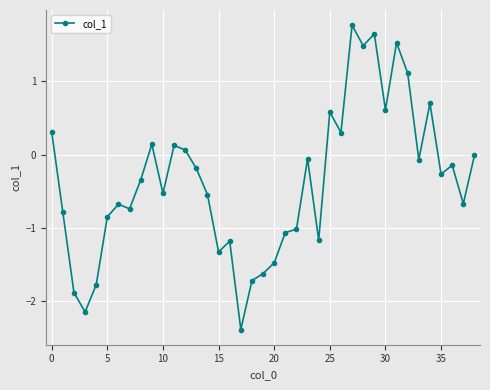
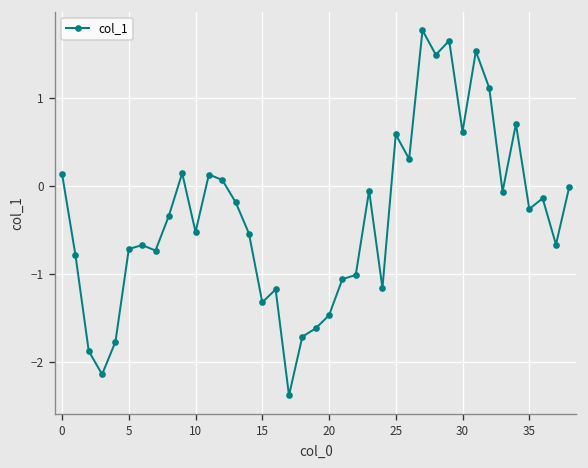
  {
-   "0": 0.3,
-   "5": -0.8,
+   "0": 0.1,
+   "5": -0.7,
    "10": -0.5,
    "15": -1.3,
    "20": -1.5,
    "25": 0.6,
    "30": 0.6,
    "35": -0.3
  }
